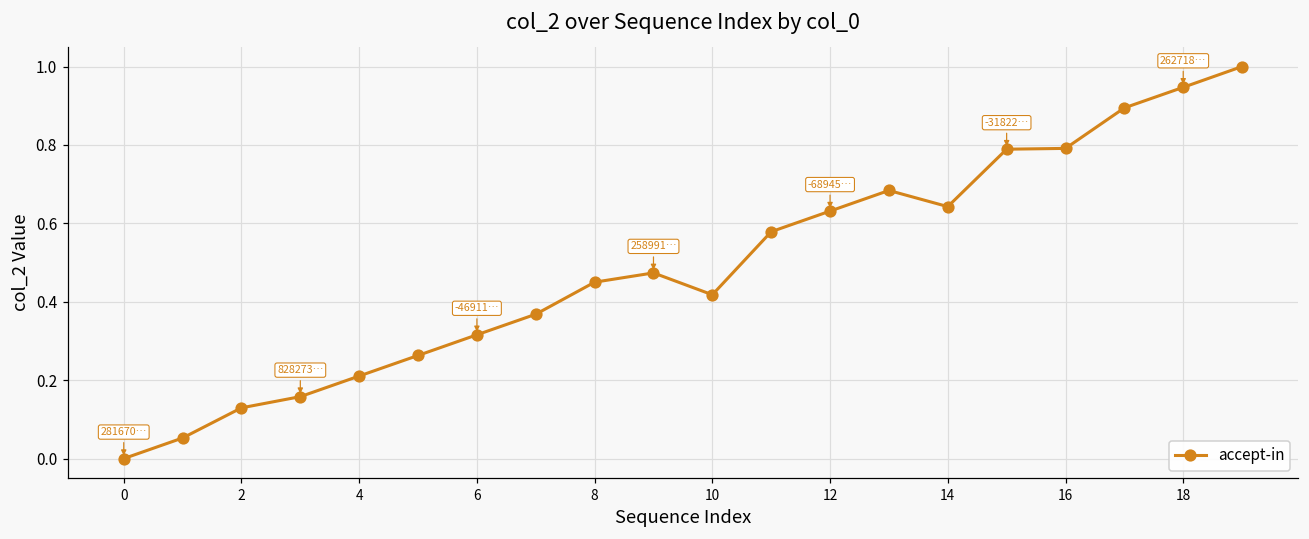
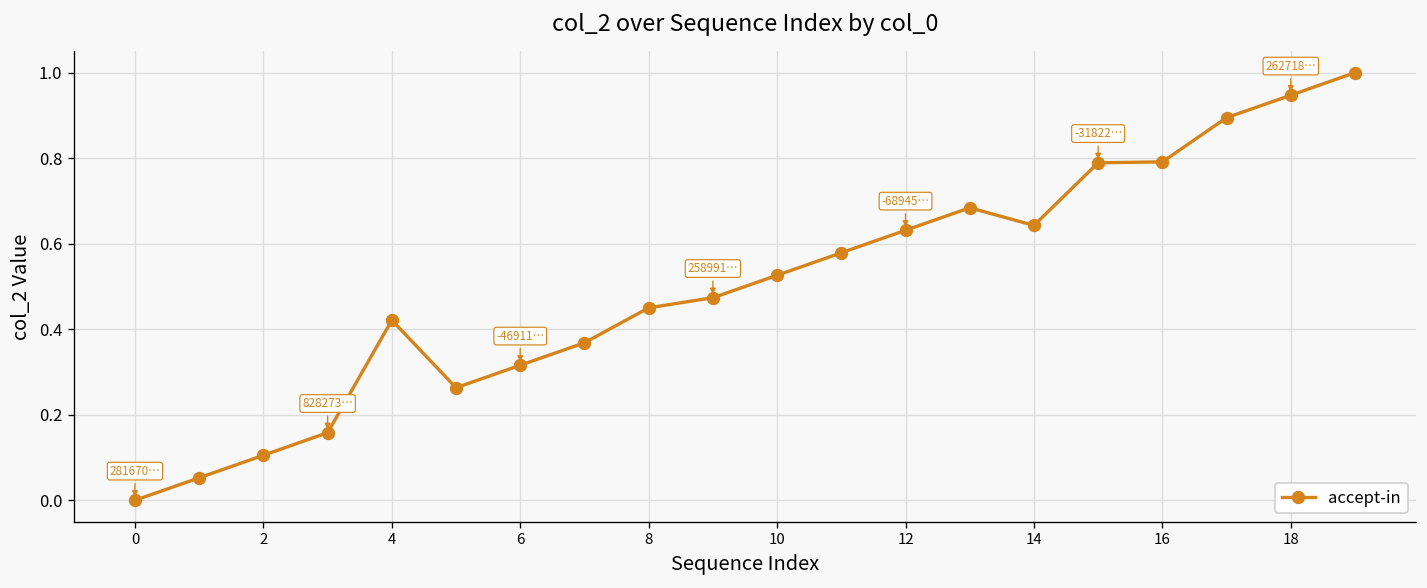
  {
-   "2": 0.13,
-   "4": 0.21,
+   "2": 0.11,
+   "4": 0.42,
    "8": 0.45,
-   "10": 0.42,
+   "10": 0.53,
    "14": 0.64,
    "16": 0.79
  }
